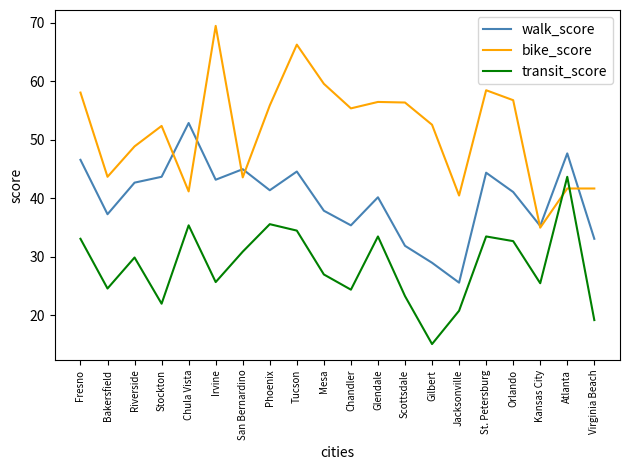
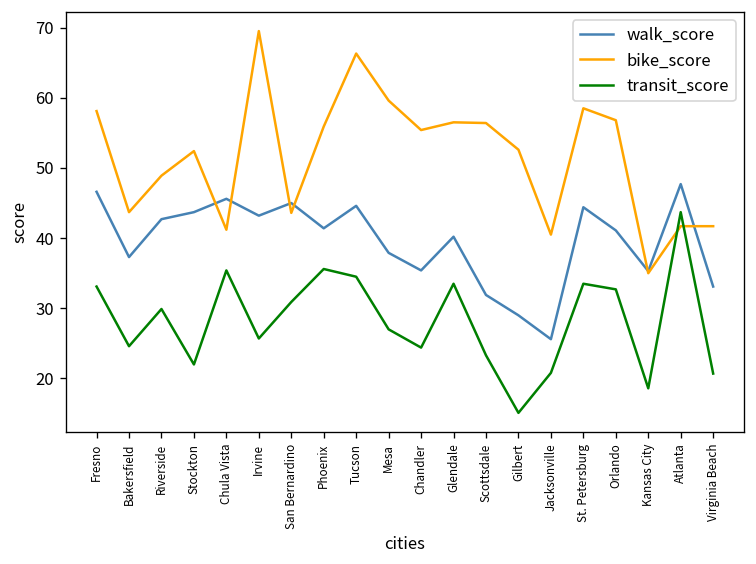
  {
    "walk_score": {
      "Fresno": 47,
      "Bakersfield": 37,
      "Riverside": 43,
      "Stockton": 44,
-     "Chula Vista": 53,
+     "Chula Vista": 46,
      "Irvine": 43,
      "San Bernardino": 45,
      "Phoenix": 41,
      "Tucson": 45,
      "Mesa": 38,
      "Chandler": 35,
      "Glendale": 40,
      "Scottsdale": 32,
      "Gilbert": 29,
      "Jacksonville": 26,
      "St. Petersburg": 44,
      "Orlando": 41,
      "Atlanta": 48,
      "Virginia Beach": 33
    },
    "bike_score": {
      "Fresno": 58,
      "Bakersfield": 44,
      "Riverside": 49,
      "Stockton": 52,
      "Chula Vista": 41,
      "Irvine": 70,
      "San Bernardino": 44,
      "Phoenix": 56,
      "Tucson": 66,
      "Mesa": 60,
      "Chandler": 55,
      "Glendale": 57,
      "Scottsdale": 56,
      "Gilbert": 53,
      "Jacksonville": 41,
      "St. Petersburg": 59,
      "Orlando": 57,
      "Atlanta": 42,
      "Virginia Beach": 42
    },
    "transit_score": {
      "Fresno": 33,
      "Bakersfield": 25,
      "Riverside": 30,
      "Stockton": 22,
      "Chula Vista": 35,
      "Irvine": 26,
      "San Bernardino": 31,
      "Phoenix": 36,
      "Tucson": 35,
      "Mesa": 27,
      "Chandler": 24,
      "Glendale": 34,
      "Scottsdale": 23,
      "Gilbert": 15,
      "Jacksonville": 21,
      "St. Petersburg": 34,
      "Orlando": 33,
-     "Kansas City": 26,
+     "Kansas City": 19,
      "Atlanta": 44,
-     "Virginia Beach": 19
+     "Virginia Beach": 21
    }
  }
